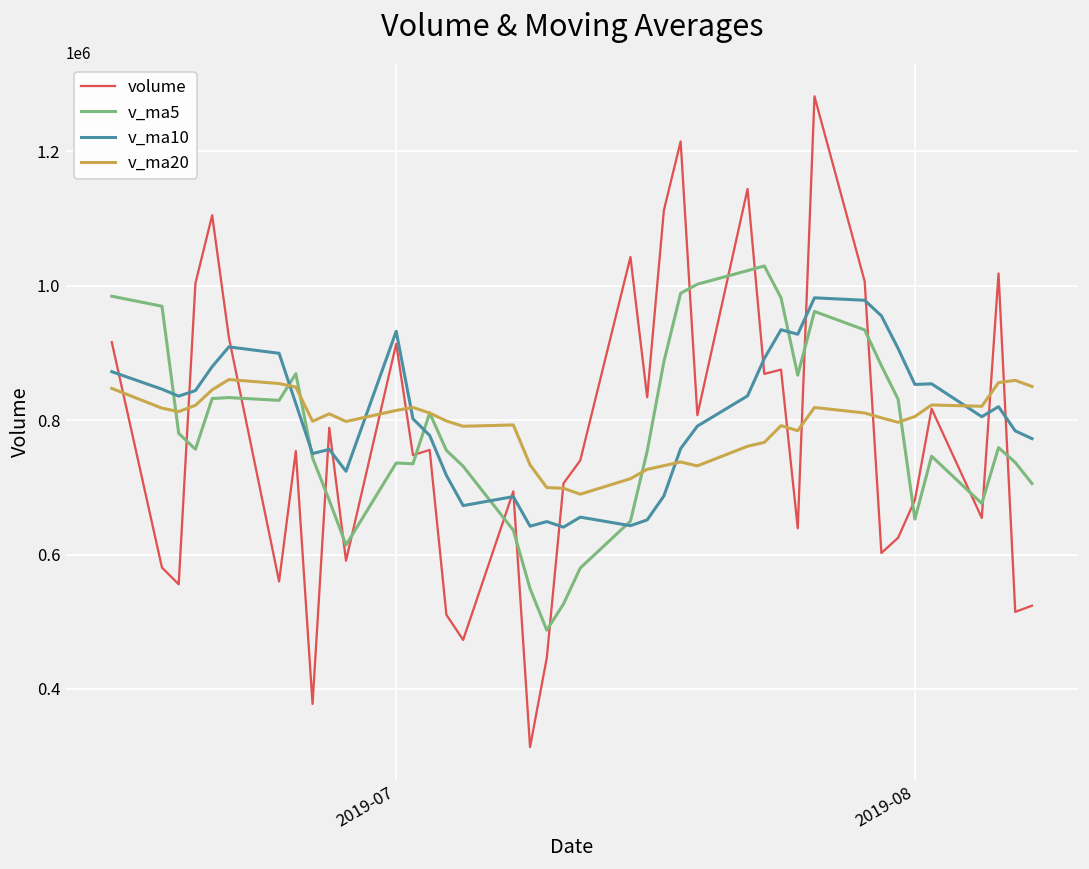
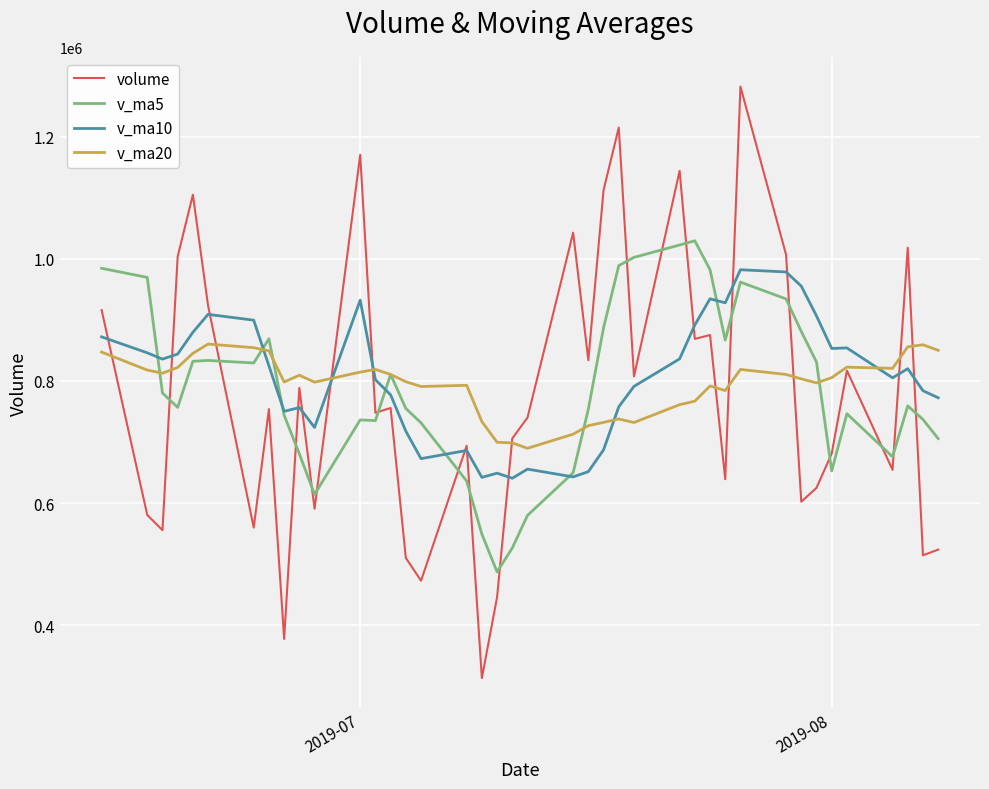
  {
    "volume": {
-     "2019-07": 910000,
+     "2019-07": 1170000,
      "2019-08": 680000
    },
    "v_ma5": {
      "2019-07": 740000,
      "2019-08": 650000
    },
    "v_ma10": {
      "2019-07": 930000,
      "2019-08": 850000
    },
    "v_ma20": {
      "2019-07": 810000,
      "2019-08": 810000
    }
  }
